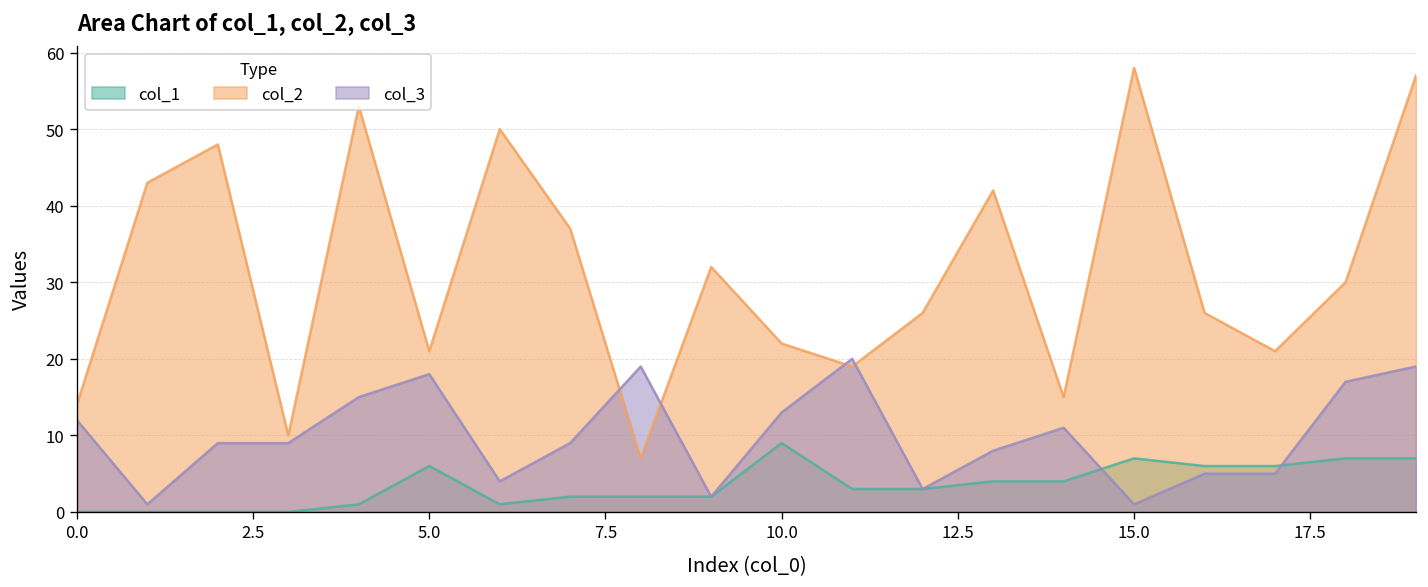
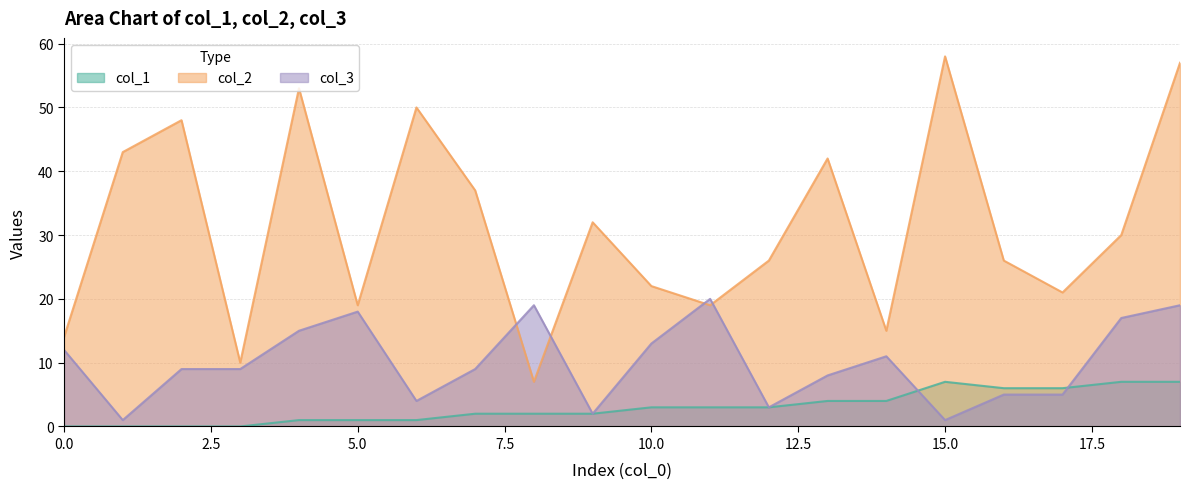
  {
    "col_1": {
      "0.0": 0,
-     "5.0": 6,
-     "10.0": 9,
+     "5.0": 1,
+     "10.0": 3,
      "15.0": 7
    },
    "col_2": {
      "0.0": 14,
-     "5.0": 21,
+     "5.0": 19,
      "10.0": 22,
      "15.0": 58
    },
    "col_3": {
      "0.0": 12,
      "5.0": 18,
      "10.0": 13,
      "15.0": 1
    }
  }
